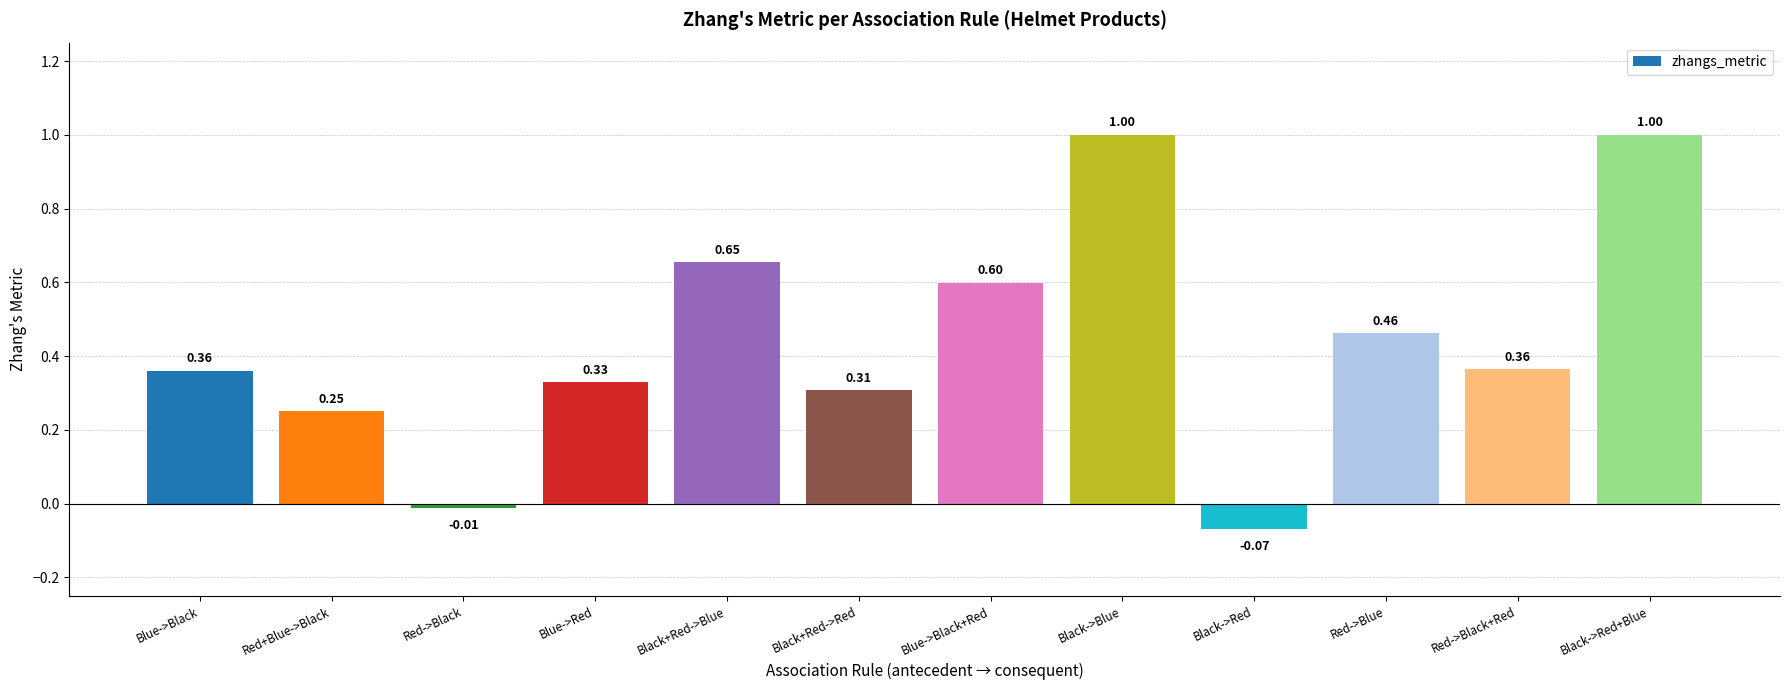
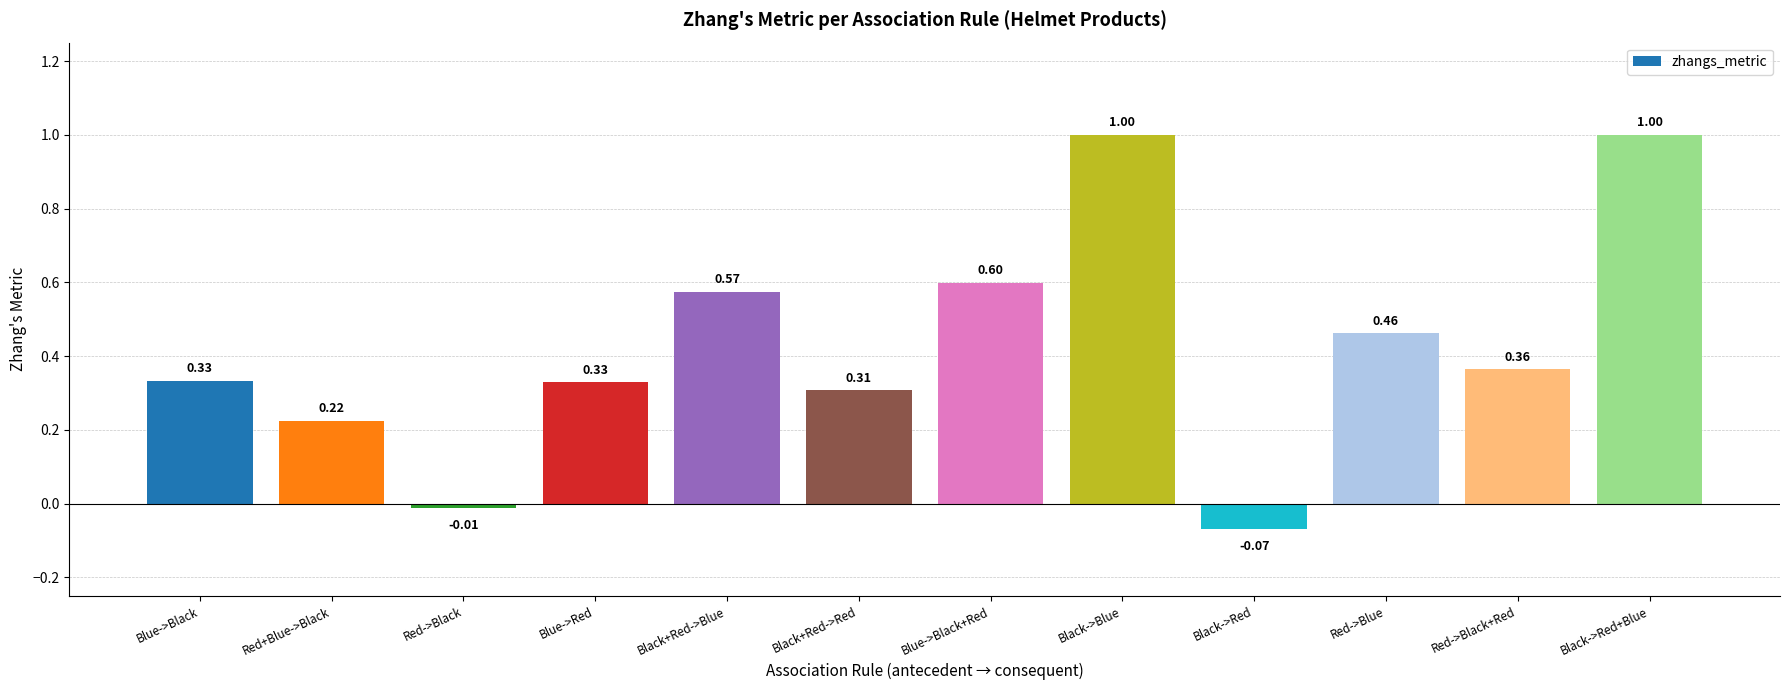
  {
-   "Blue->Black": 0.36,
-   "Red+Blue->Black": 0.25,
+   "Blue->Black": 0.33,
+   "Red+Blue->Black": 0.22,
    "Red->Black": -0.01,
    "Blue->Red": 0.33,
-   "Black+Red->Blue": 0.65,
+   "Black+Red->Blue": 0.57,
    "Black+Red->Red": 0.31,
    "Blue->Black+Red": 0.60,
    "Black->Blue": 1.00,
    "Black->Red": -0.07,
    "Red->Blue": 0.46,
    "Red->Black+Red": 0.36,
    "Black->Red+Blue": 1.00
  }
